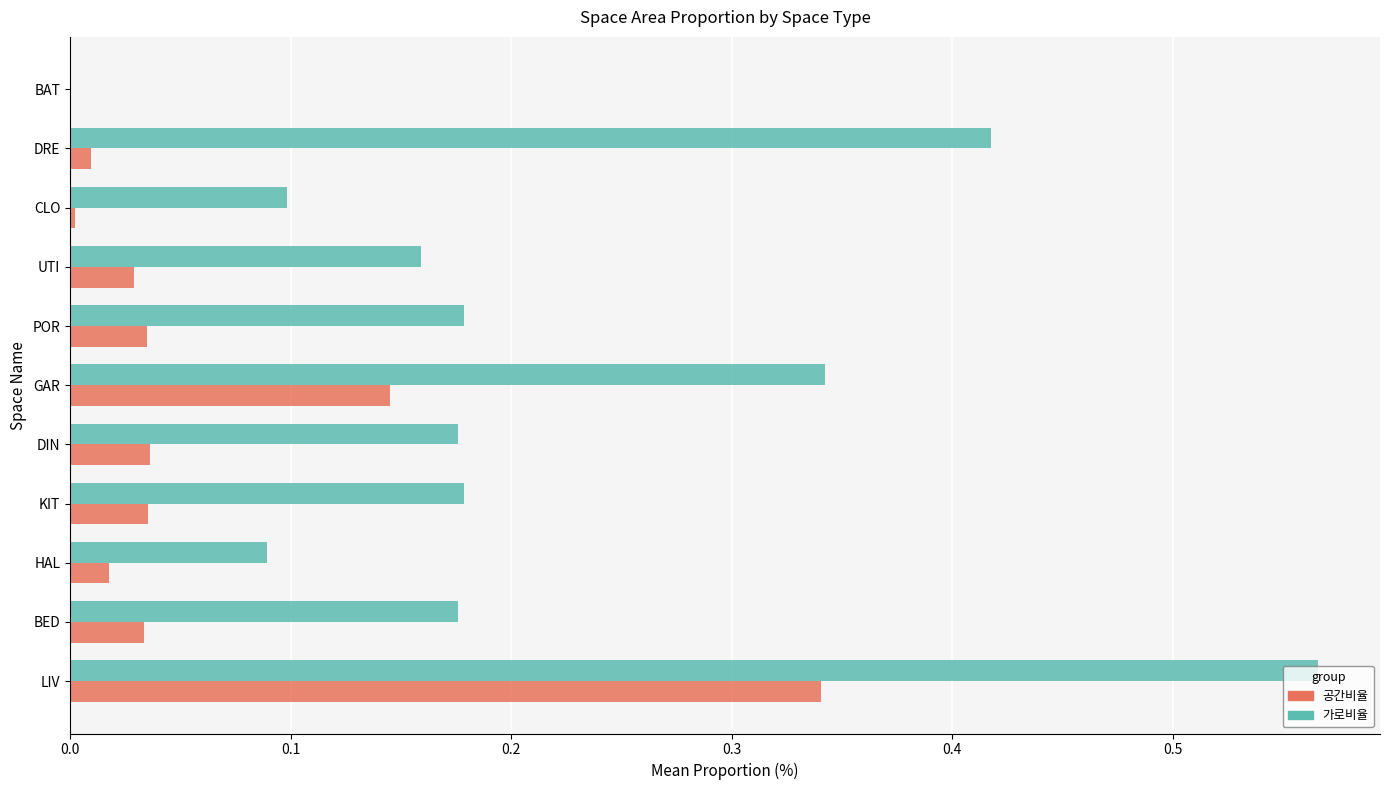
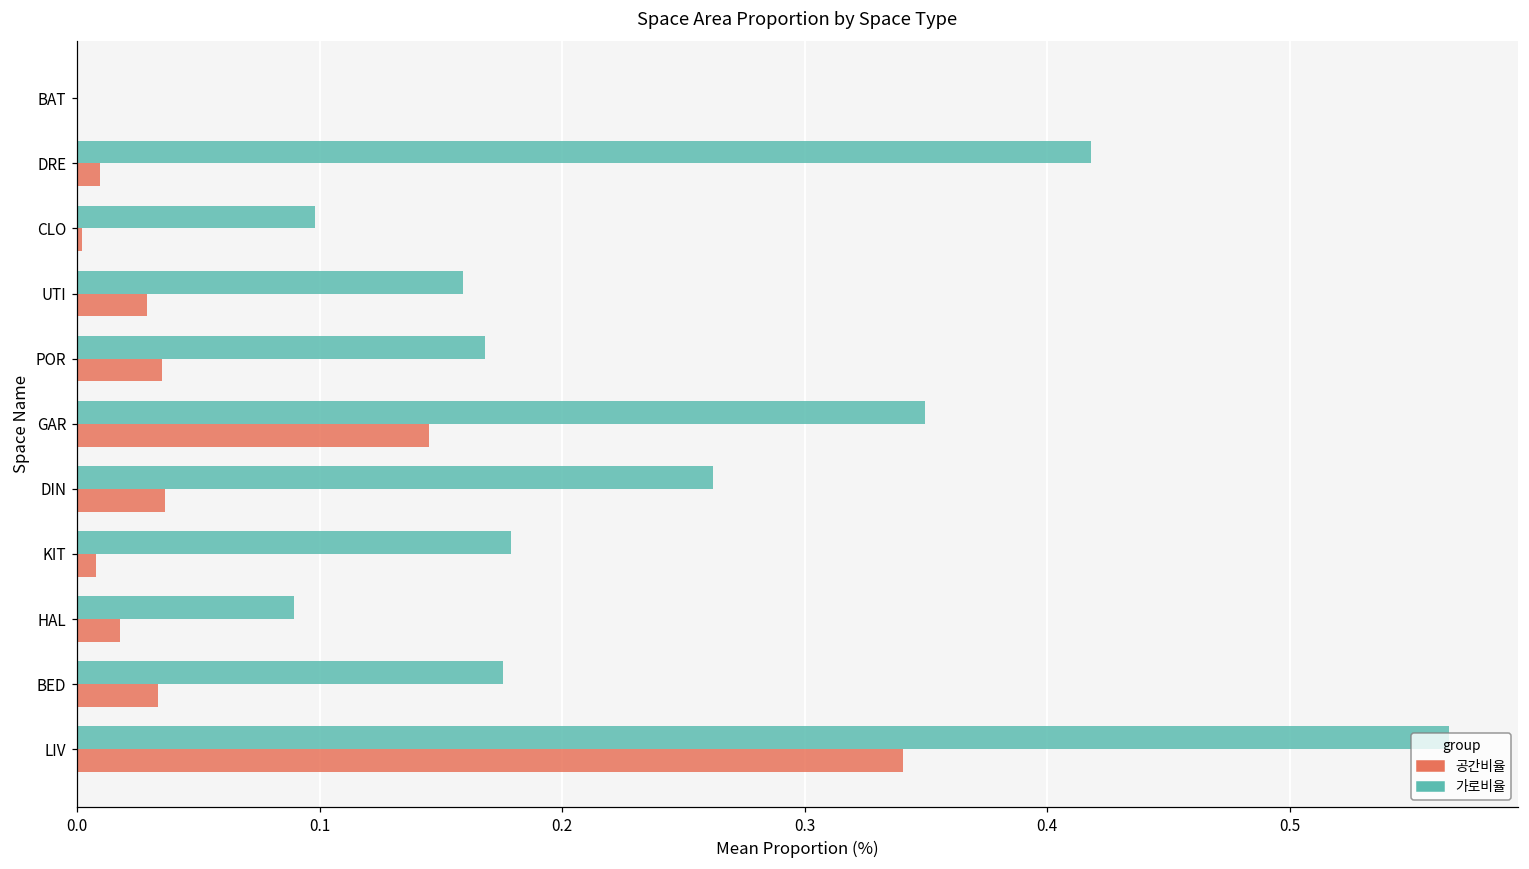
  {
    "공간비율": {
      "BAT": 0.000,
      "DRE": 0.009,
      "CLO": 0.002,
      "UTI": 0.029,
      "POR": 0.035,
      "GAR": 0.145,
      "DIN": 0.036,
-     "KIT": 0.035,
+     "KIT": 0.008,
      "HAL": 0.018,
      "BED": 0.033,
      "LIV": 0.341
    },
    "가로비율": {
      "BAT": 0.000,
      "DRE": 0.418,
      "CLO": 0.098,
      "UTI": 0.159,
-     "POR": 0.179,
-     "GAR": 0.342,
-     "DIN": 0.176,
+     "POR": 0.168,
+     "GAR": 0.350,
+     "DIN": 0.262,
      "KIT": 0.179,
      "HAL": 0.089,
      "BED": 0.176
    }
  }
